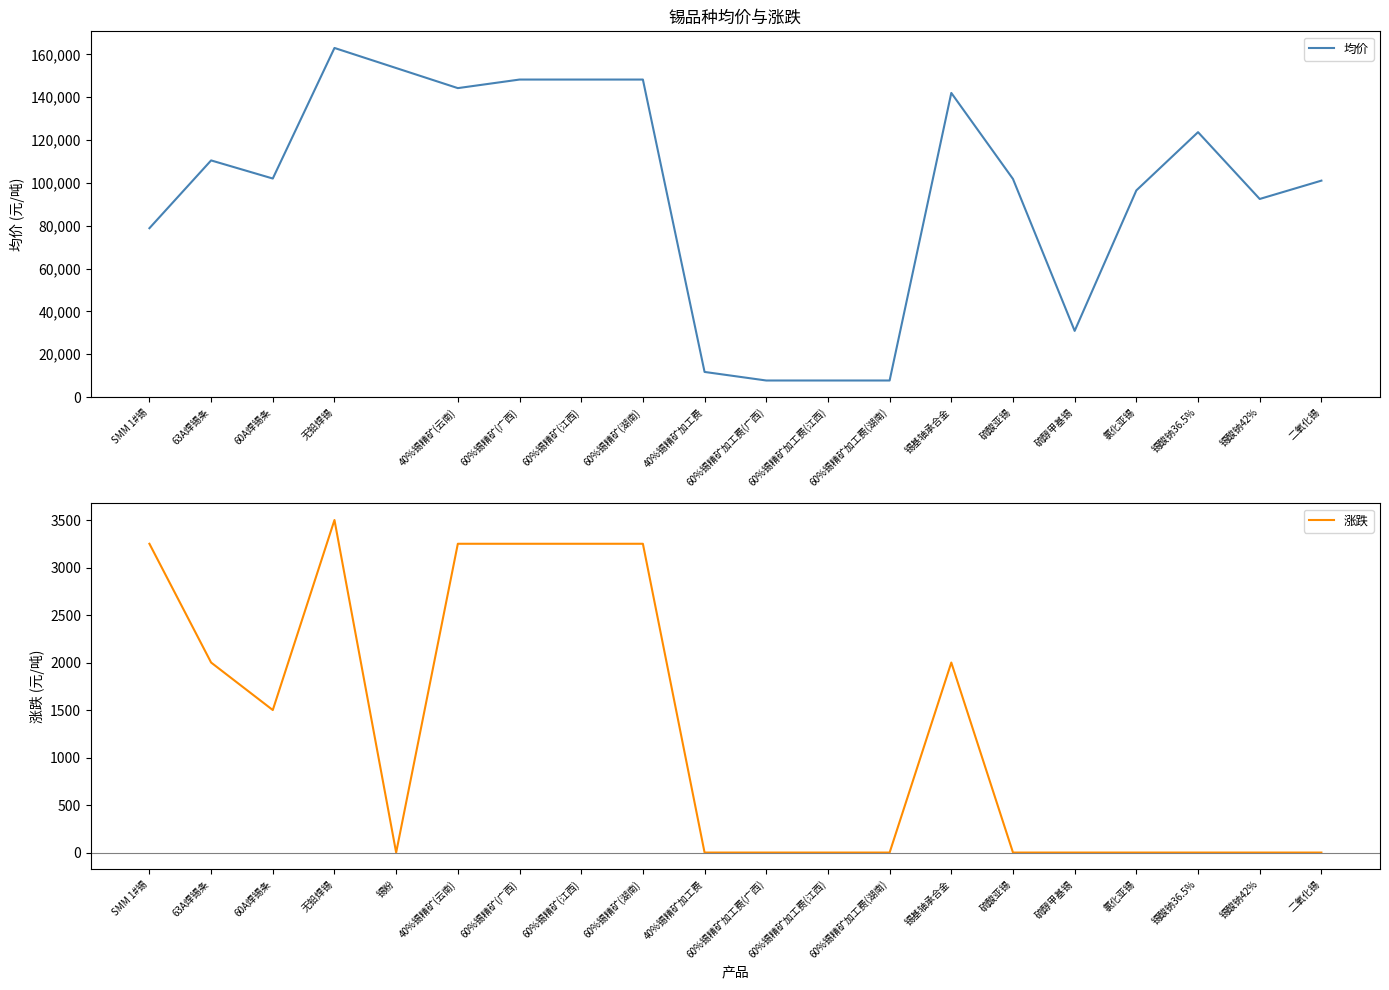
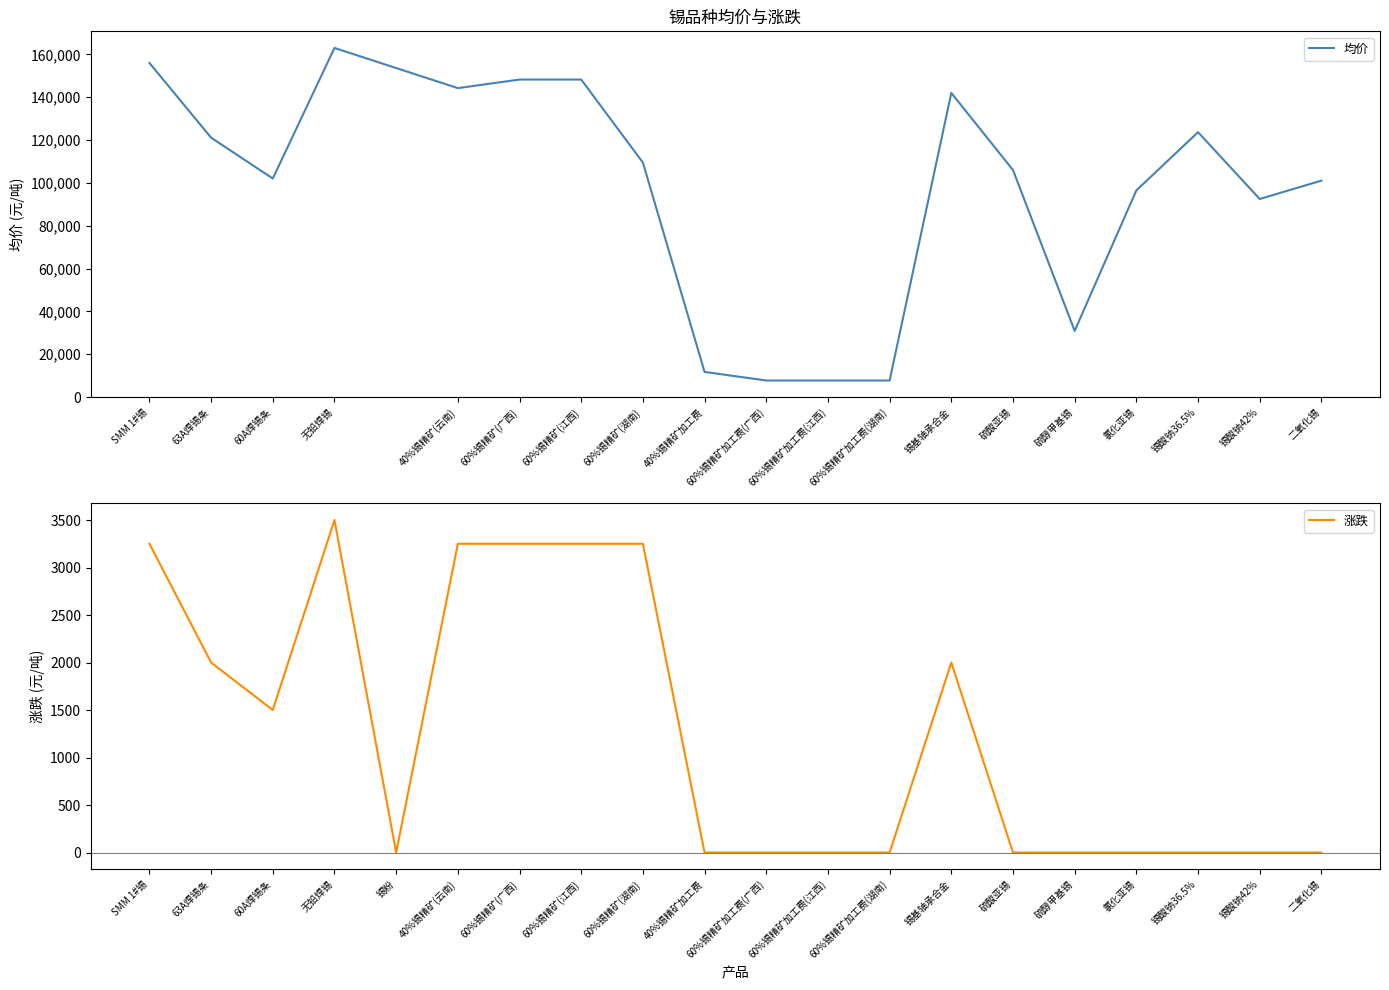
  {
    "锡品种均价与涨跌": {
-     "SMM 1#锡": "79,000",
-     "63A焊锡条": "111,000",
+     "SMM 1#锡": "156,000",
+     "63A焊锡条": "121,000",
      "60A焊锡条": "102,000",
      "无铅焊锡": "163,000",
      "40%锡精矿(云南)": "144,000",
      "60%锡精矿(广西)": "148,000",
      "60%锡精矿(江西)": "148,000",
-     "60%锡精矿(湖南)": "148,000",
+     "60%锡精矿(湖南)": "109,000",
      "40%锡精矿加工费": "12,000",
      "60%锡精矿加工费(广西)": "8,000",
      "60%锡精矿加工费(江西)": "8,000",
      "60%锡精矿加工费(湖南)": "8,000",
      "锡基轴承合金": "142,000",
-     "硫酸亚锡": "102,000",
+     "硫酸亚锡": "106,000",
      "硫醇甲基锡": "31,000",
      "氯化亚锡": "97,000",
      "锡酸钠36.5%": "124,000",
      "锡酸钠42%": "93,000",
      "二氧化锡": "101,000"
    }
  }
